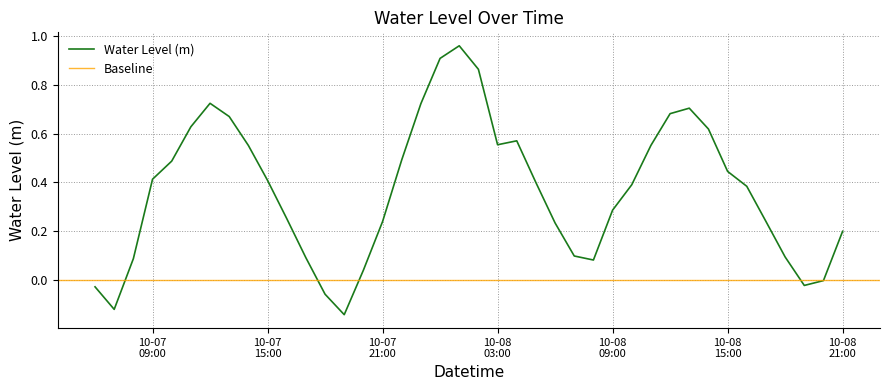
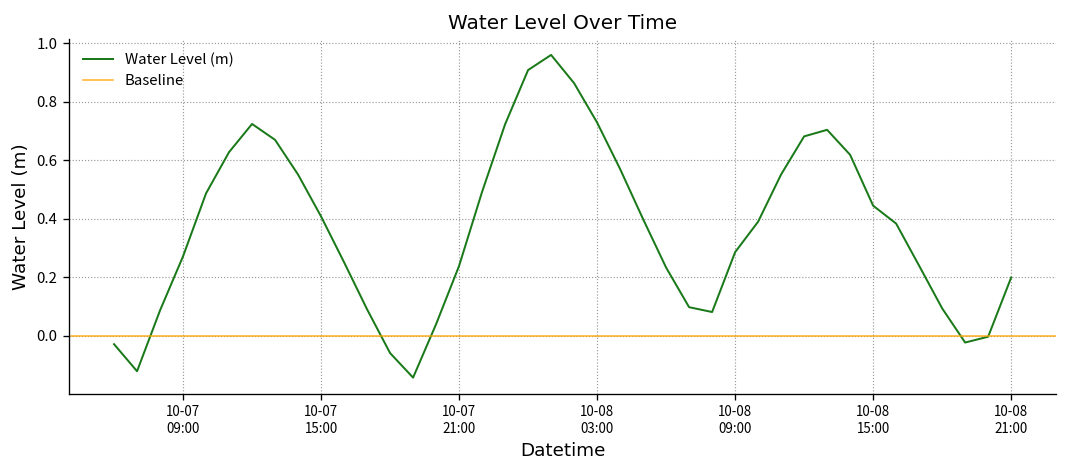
  {
-   "10-07 09:00": 0.41,
+   "10-07 09:00": 0.27,
    "10-07 15:00": 0.41,
    "10-07 21:00": 0.24,
-   "10-08 03:00": 0.55,
+   "10-08 03:00": 0.73,
    "10-08 09:00": 0.29,
    "10-08 15:00": 0.45,
    "10-08 21:00": 0.20
  }
